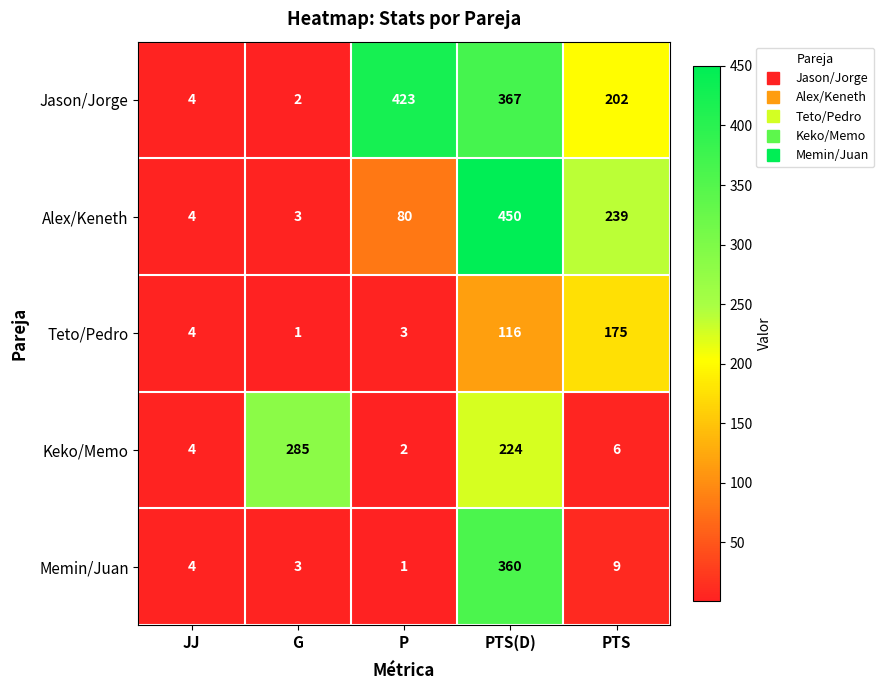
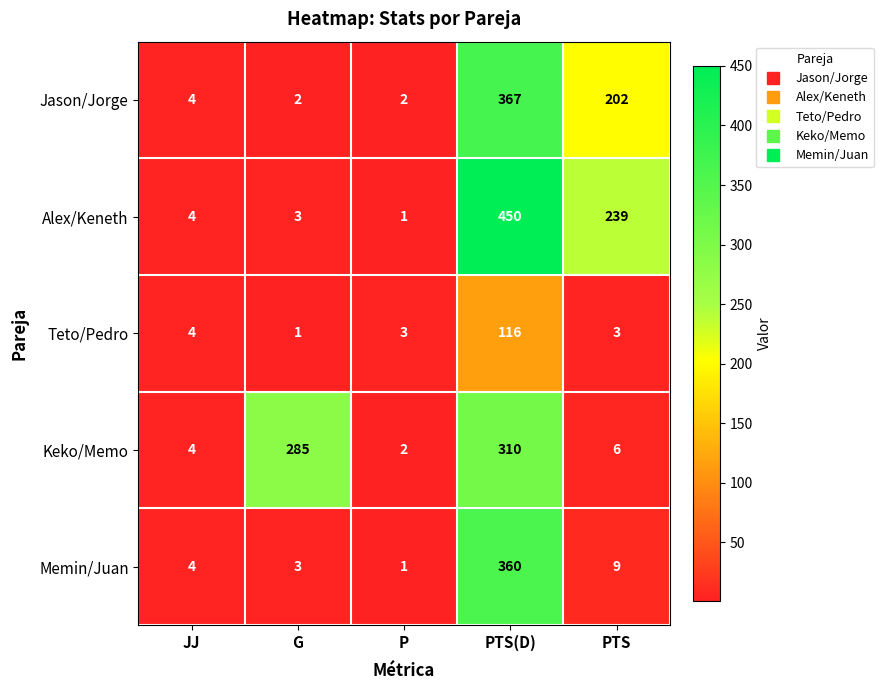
  {
    "Jason/Jorge": {
      "JJ": 4,
      "G": 2,
-     "P": 423,
+     "P": 2,
      "PTS(D)": 367,
      "PTS": 202
    },
    "Alex/Keneth": {
      "JJ": 4,
      "G": 3,
-     "P": 80,
+     "P": 1,
      "PTS(D)": 450,
      "PTS": 239
    },
    "Teto/Pedro": {
      "JJ": 4,
      "G": 1,
      "P": 3,
      "PTS(D)": 116,
-     "PTS": 175
+     "PTS": 3
    },
    "Keko/Memo": {
      "JJ": 4,
      "G": 285,
      "P": 2,
-     "PTS(D)": 224,
+     "PTS(D)": 310,
      "PTS": 6
    },
    "Memin/Juan": {
      "JJ": 4,
      "G": 3,
      "P": 1,
      "PTS(D)": 360,
      "PTS": 9
    }
  }
